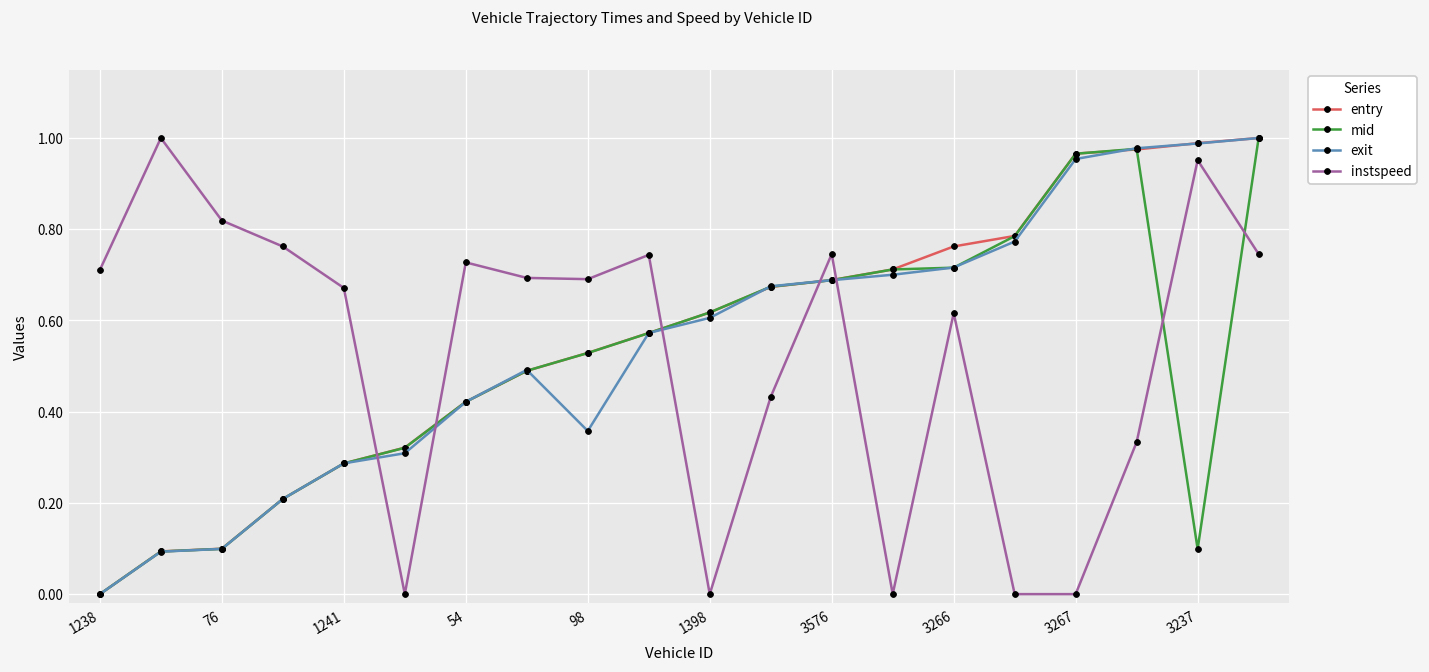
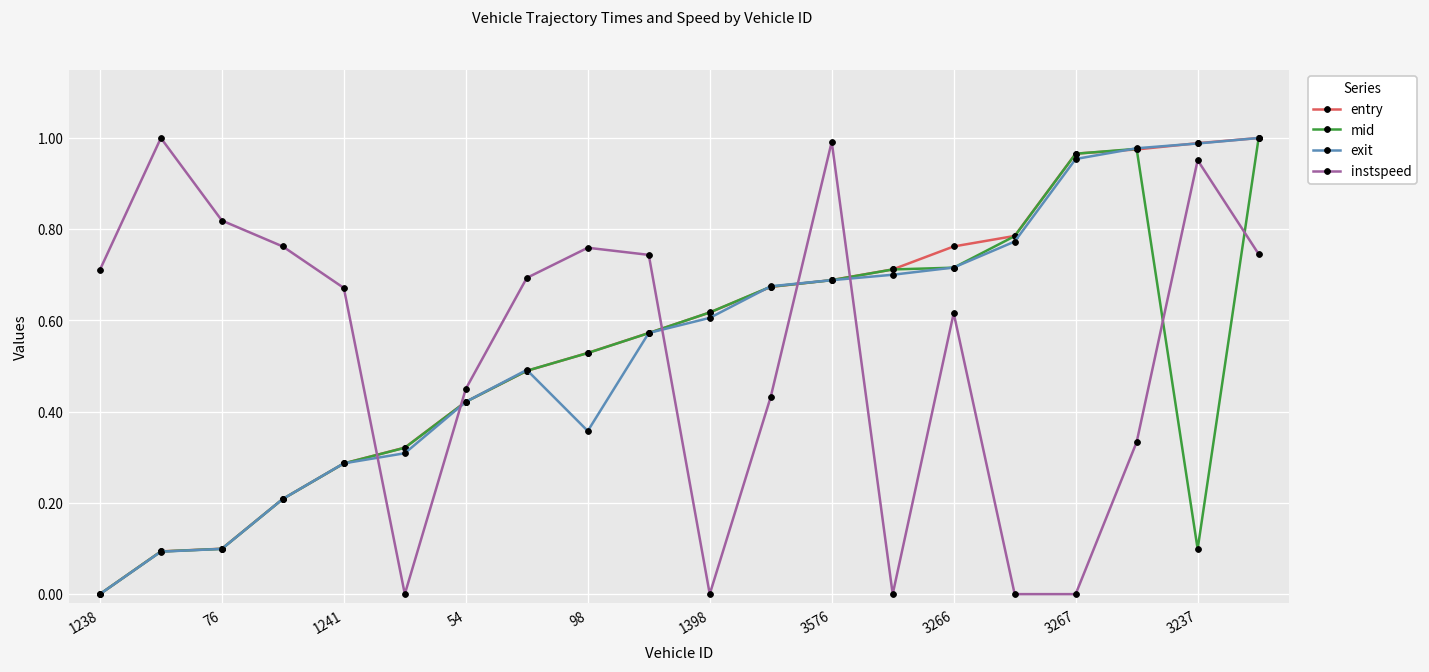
  {
    "entry": {
      "3266": 0.76
    },
    "mid": {
      "3237": 0.10
    },
    "exit": {
      "98": 0.36,
      "1398": 0.61,
      "3267": 0.95
    },
    "instspeed": {
      "1238": 0.71,
      "76": 0.82,
      "1241": 0.67,
-     "54": 0.73,
-     "98": 0.69,
+     "54": 0.45,
+     "98": 0.76,
      "1398": 0.00,
-     "3576": 0.75,
+     "3576": 0.99,
      "3266": 0.62,
      "3267": 0.00,
      "3237": 0.95
    }
  }
